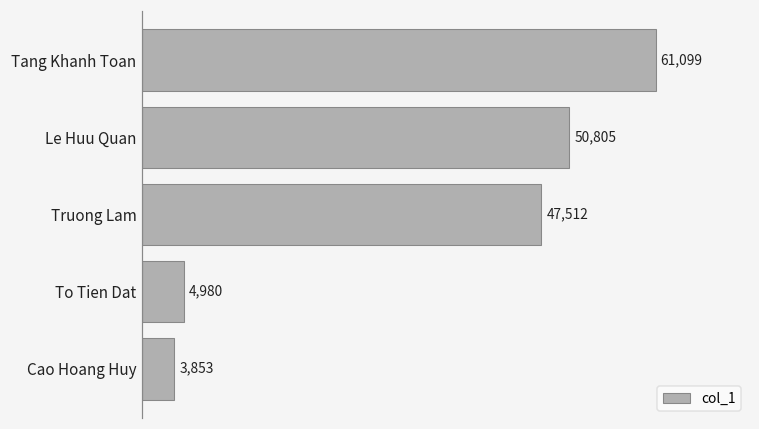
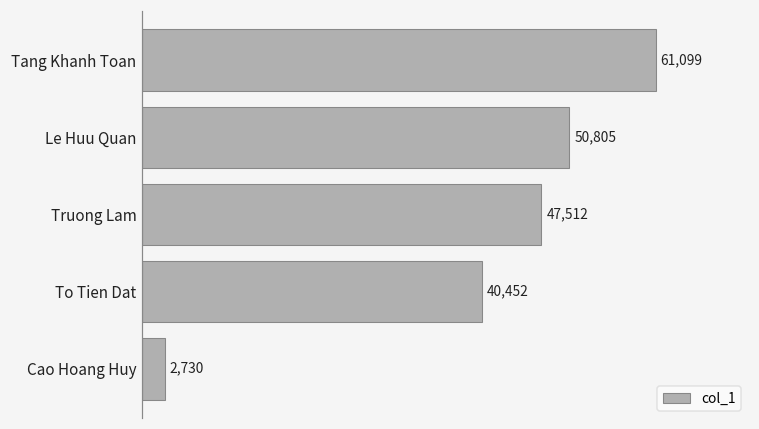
  {
    "Tang Khanh Toan": "61,099",
    "Le Huu Quan": "50,805",
    "Truong Lam": "47,512",
-   "To Tien Dat": "4,980",
-   "Cao Hoang Huy": "3,853"
+   "To Tien Dat": "40,452",
+   "Cao Hoang Huy": "2,730"
  }
